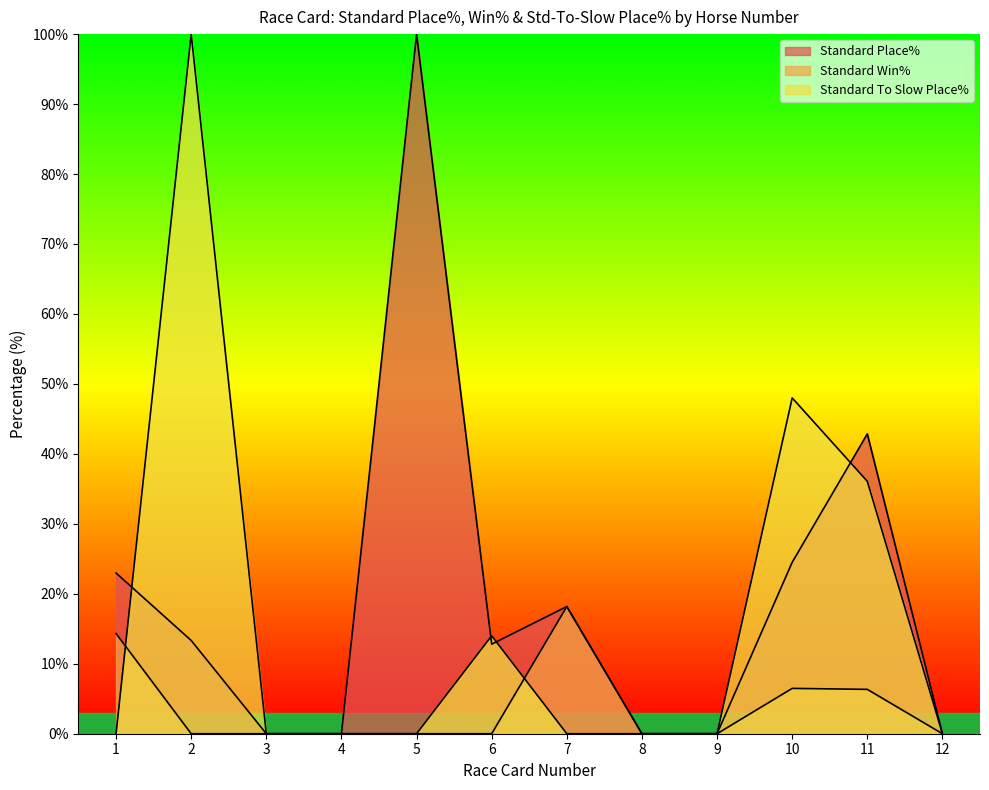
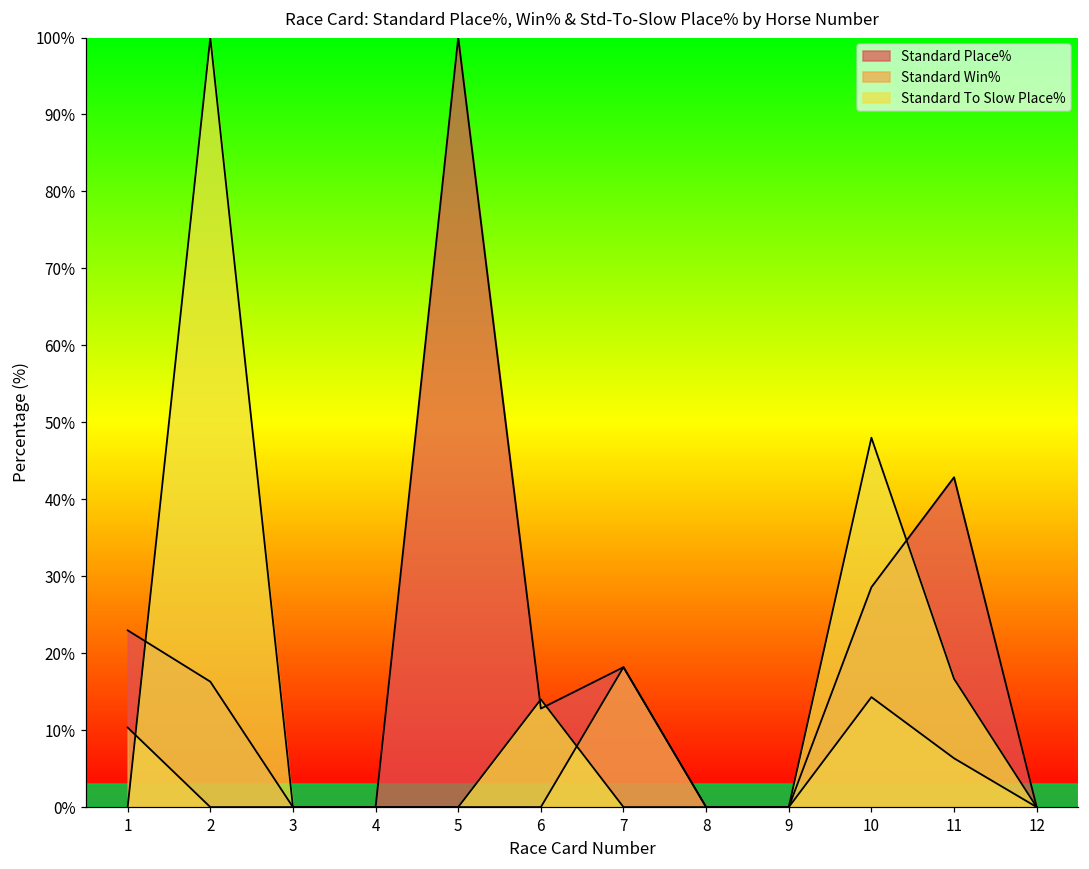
  {
    "Standard Place%": {
      "1": "23%",
-     "2": "13%",
+     "2": "16%",
      "5": "100%",
      "6": "13%",
-     "10": "25%",
+     "10": "29%",
      "11": "43%"
    },
    "Standard Win%": {
-     "1": "14%",
-     "10": "6%",
+     "1": "10%",
+     "10": "14%",
      "11": "6%"
    },
    "Standard To Slow Place%": {
      "2": "100%",
      "6": "14%",
      "10": "48%",
-     "11": "36%"
+     "11": "17%"
    }
  }
